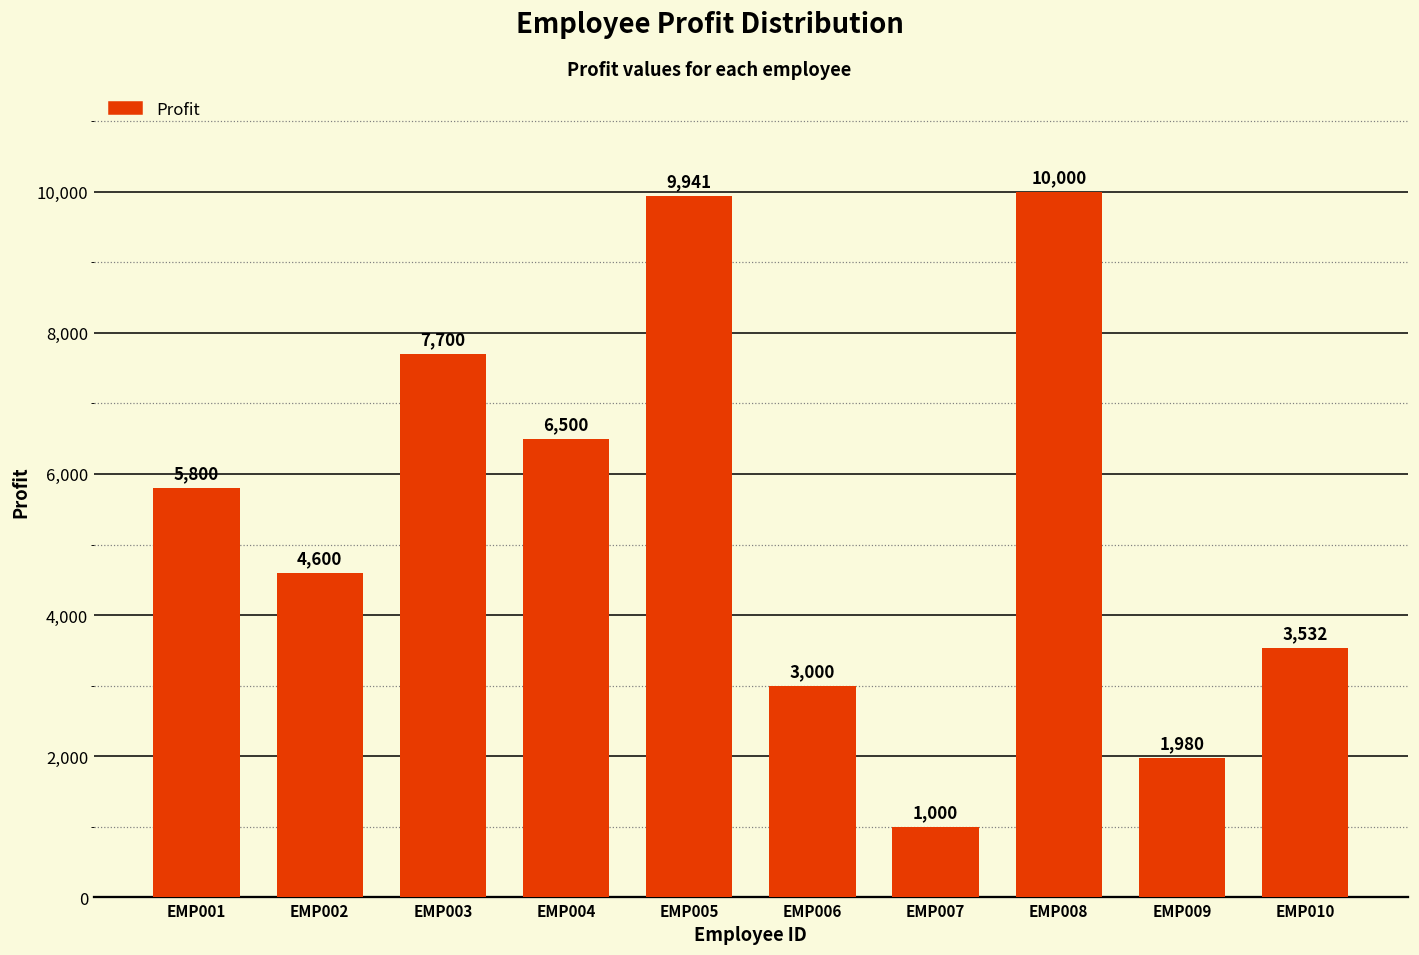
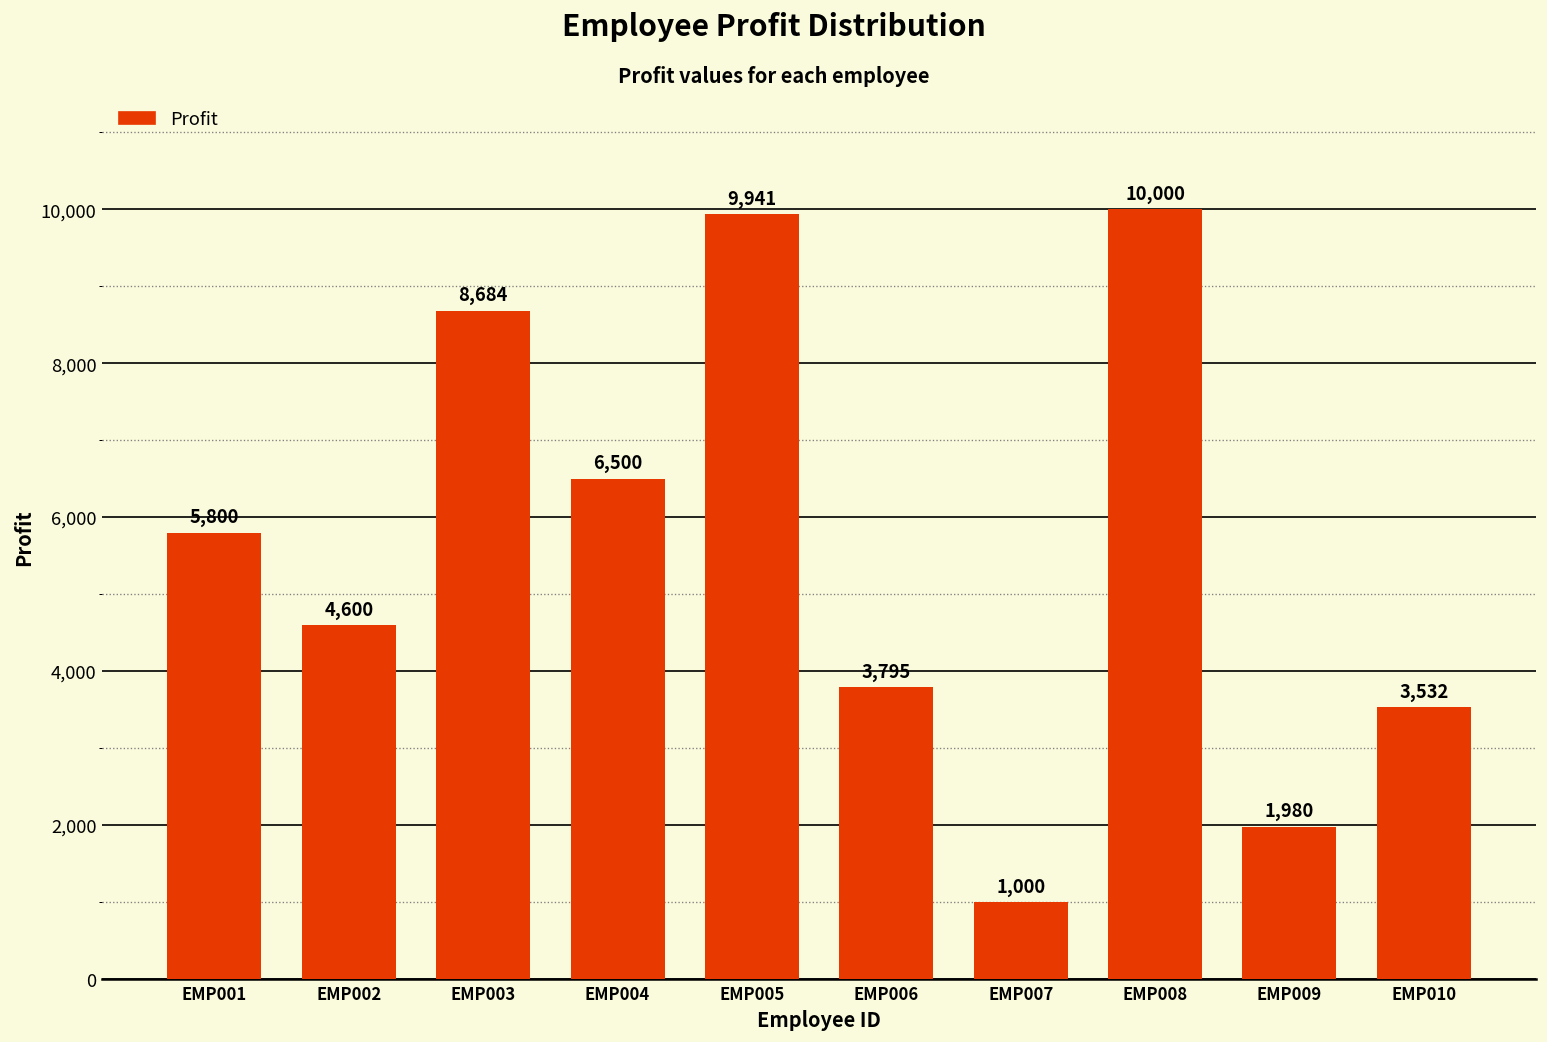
  {
    "EMP001": "5,800",
    "EMP002": "4,600",
-   "EMP003": "7,700",
+   "EMP003": "8,684",
    "EMP004": "6,500",
    "EMP005": "9,941",
-   "EMP006": "3,000",
+   "EMP006": "3,795",
    "EMP007": "1,000",
    "EMP008": "10,000",
    "EMP009": "1,980",
    "EMP010": "3,532"
  }
